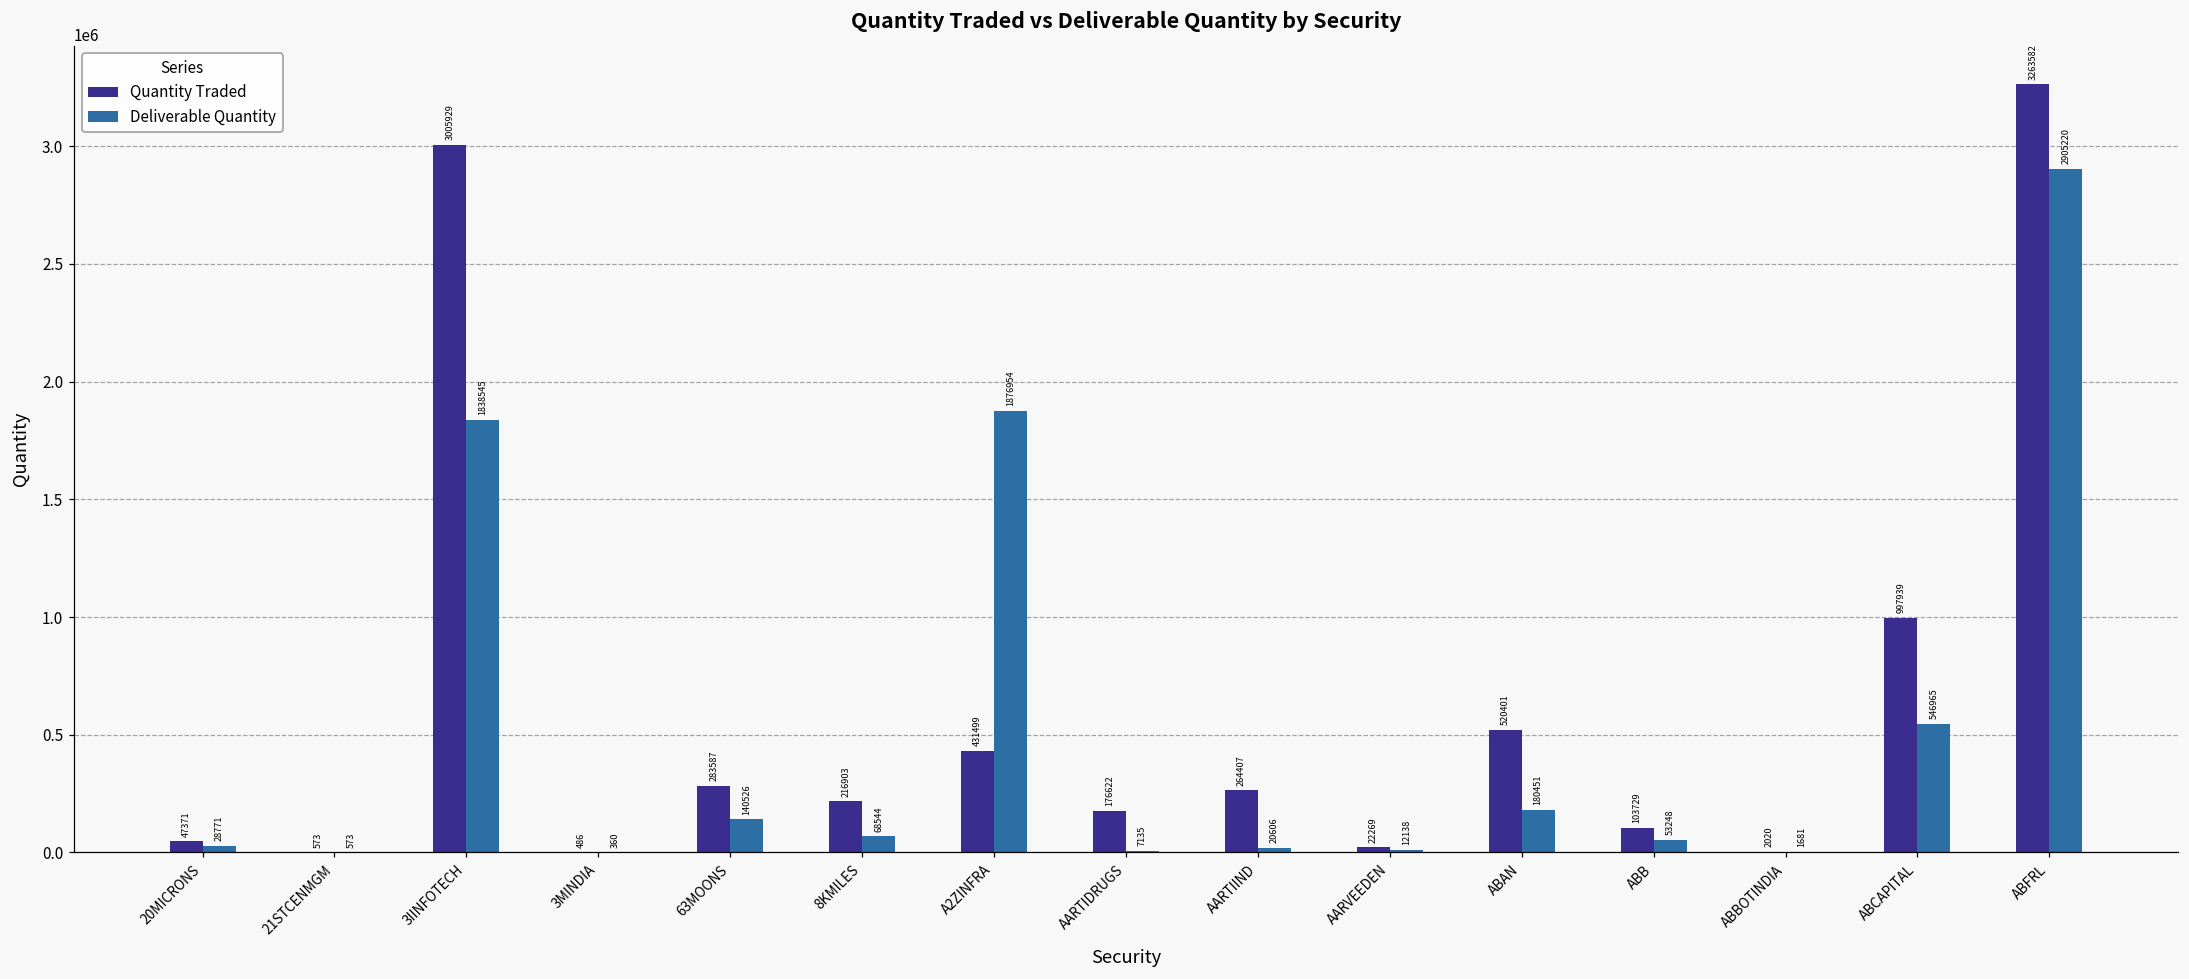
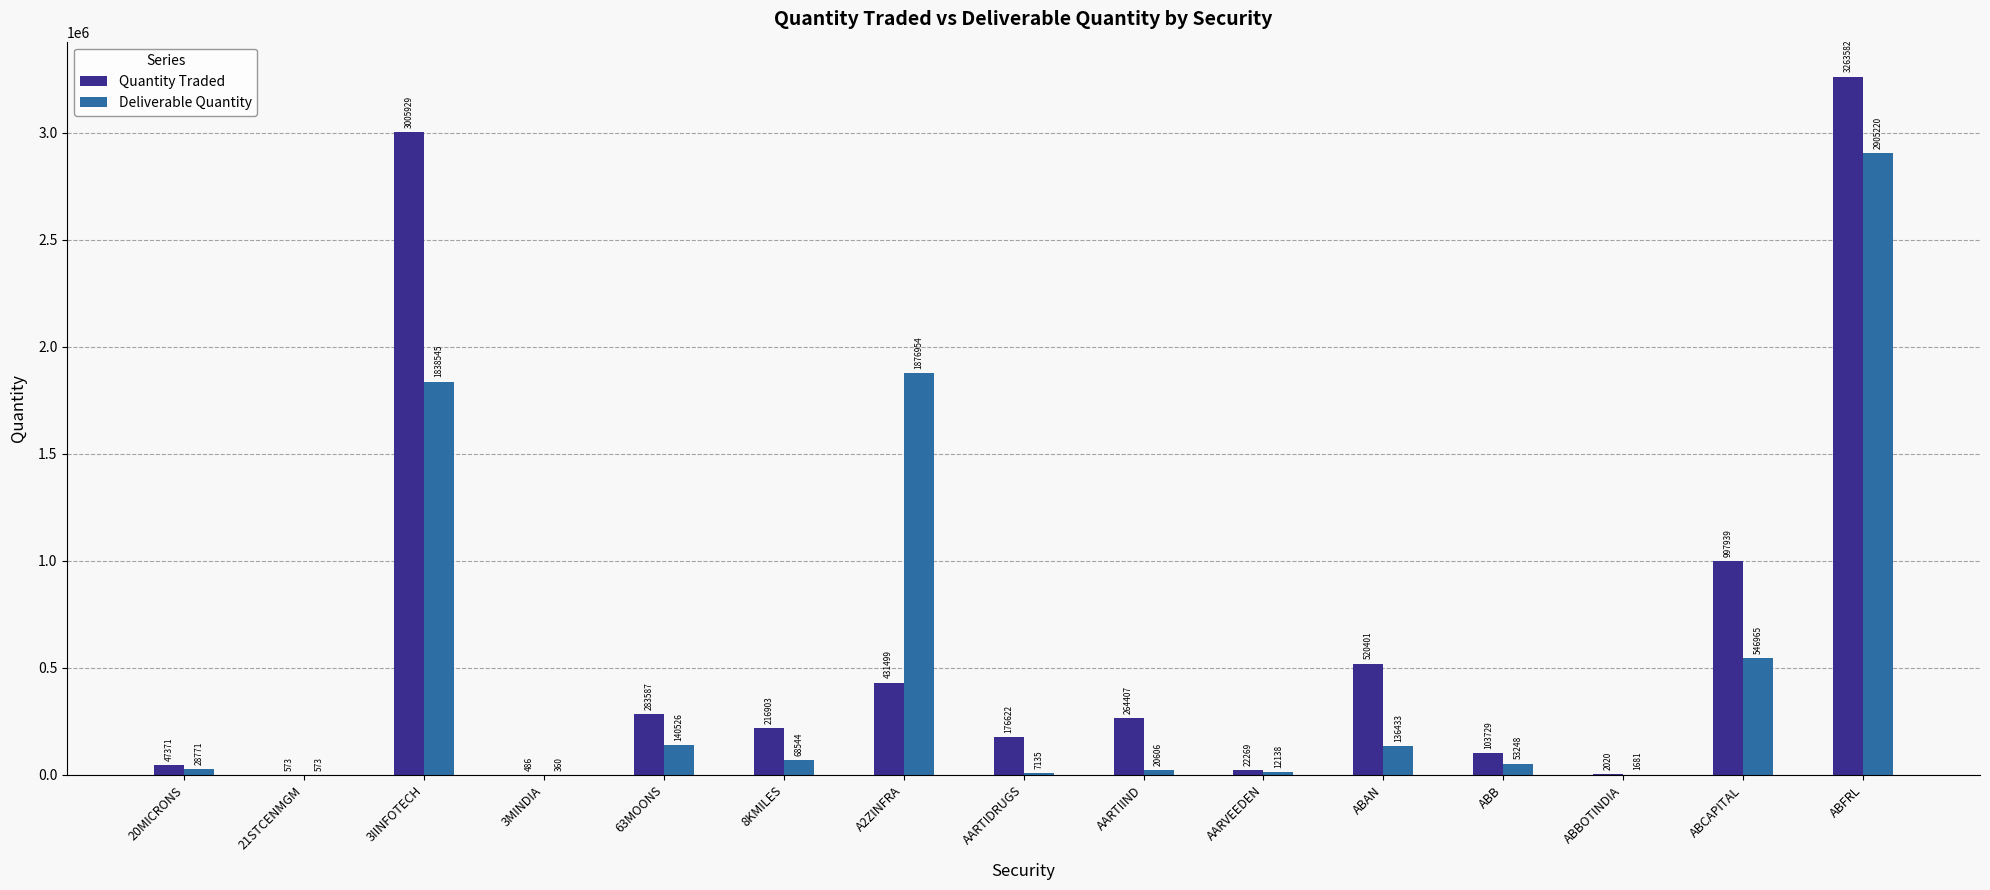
  {
    "Quantity Traded": {
      "20MICRONS": 47371,
      "21STCENMGM": 573,
      "3IINFOTECH": 3005929,
      "3MINDIA": 486,
      "63MOONS": 283587,
      "8KMILES": 216903,
      "A2ZINFRA": 431499,
      "AARTIDRUGS": 176622,
      "AARTIIND": 264407,
      "AARVEEDEN": 22269,
      "ABAN": 520401,
      "ABB": 103729,
      "ABBOTINDIA": 2020,
      "ABCAPITAL": 997939,
      "ABFRL": 3263582
    },
    "Deliverable Quantity": {
      "20MICRONS": 28771,
      "21STCENMGM": 573,
      "3IINFOTECH": 1838545,
      "3MINDIA": 360,
      "63MOONS": 140526,
      "8KMILES": 68544,
      "A2ZINFRA": 1876954,
      "AARTIDRUGS": 7135,
      "AARTIIND": 20606,
      "AARVEEDEN": 12138,
-     "ABAN": 180451,
+     "ABAN": 136433,
      "ABB": 53248,
      "ABBOTINDIA": 1681,
      "ABCAPITAL": 546965,
      "ABFRL": 2905220
    }
  }
